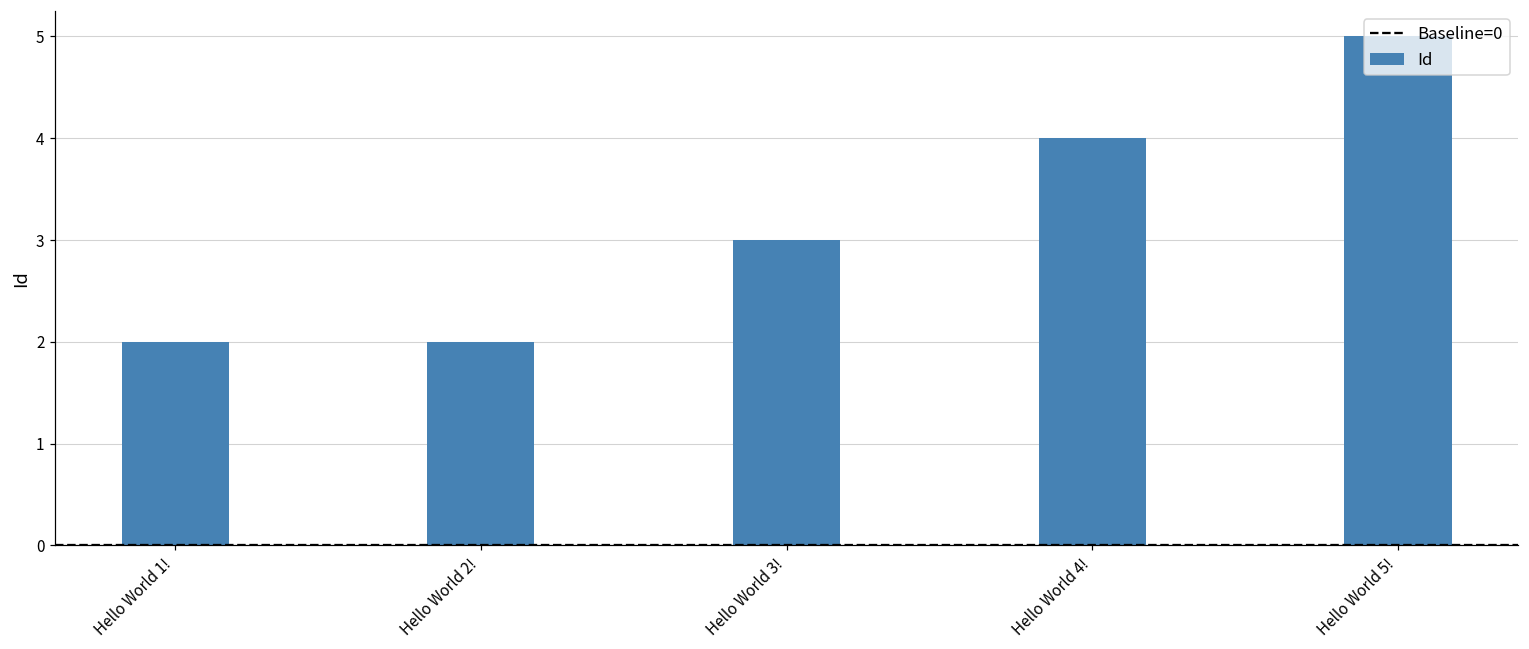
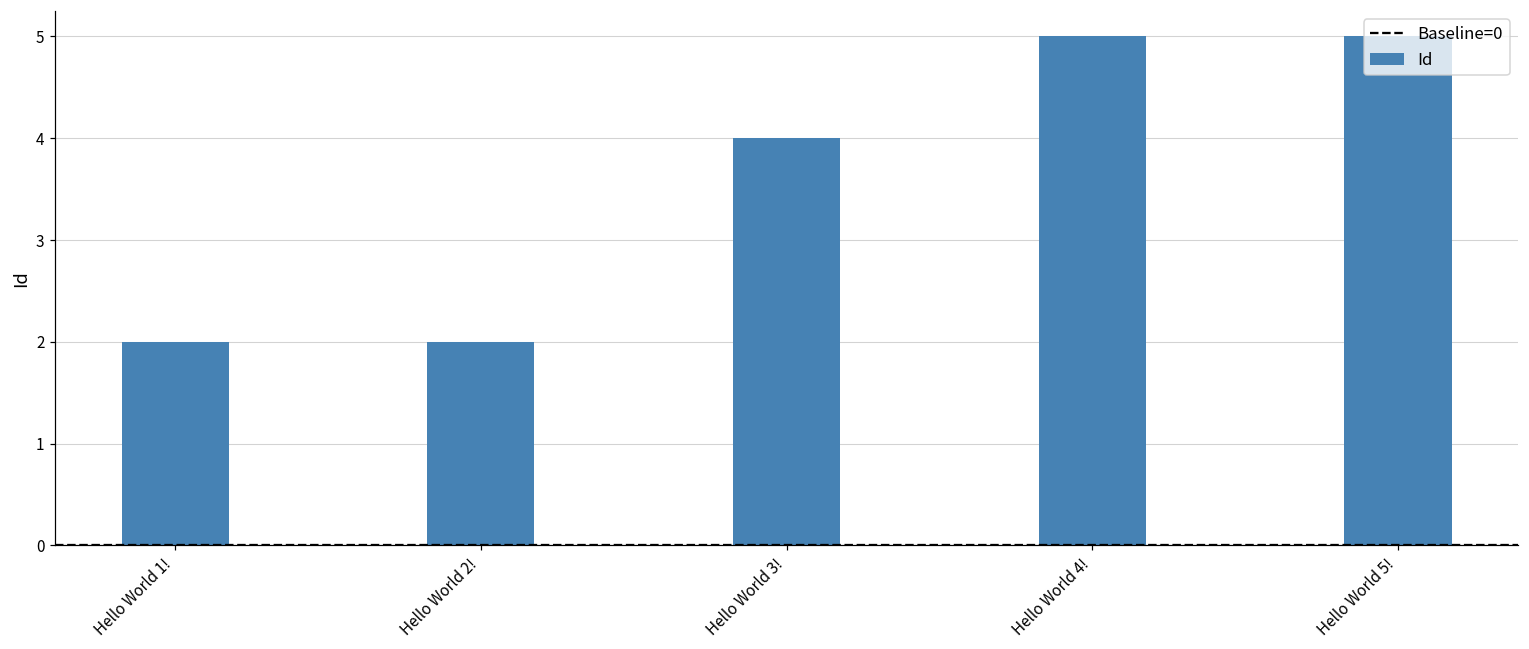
  {
    "Hello World 1!": 2,
    "Hello World 2!": 2,
-   "Hello World 3!": 3,
-   "Hello World 4!": 4
+   "Hello World 3!": 4,
+   "Hello World 4!": 5
  }
